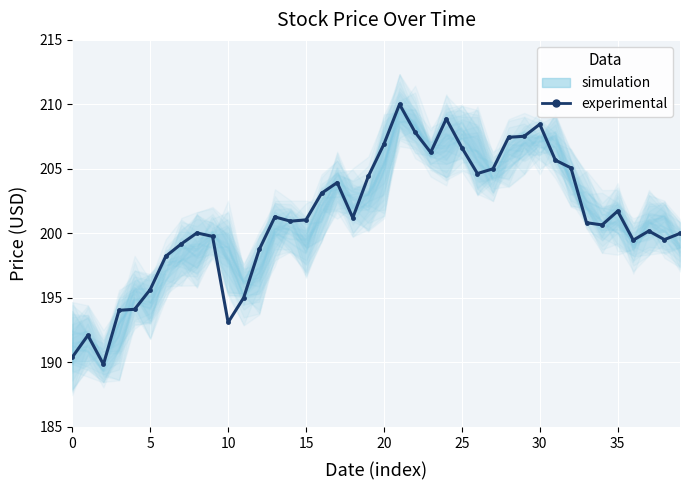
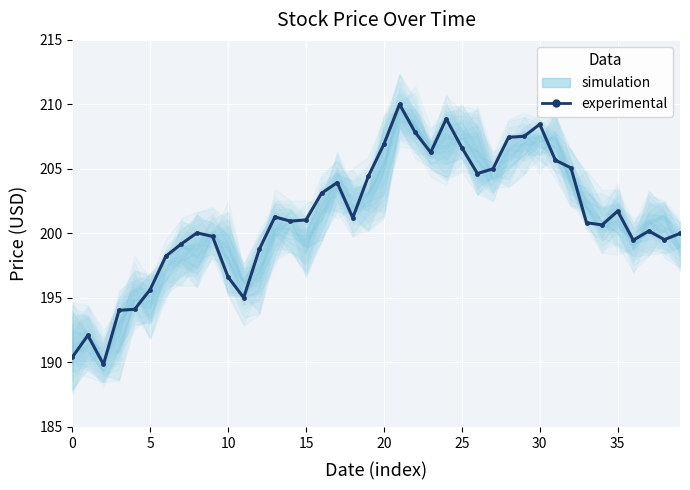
  {
    "experimental": {
-     "10": 193.1
+     "10": 196.6
    }
  }
